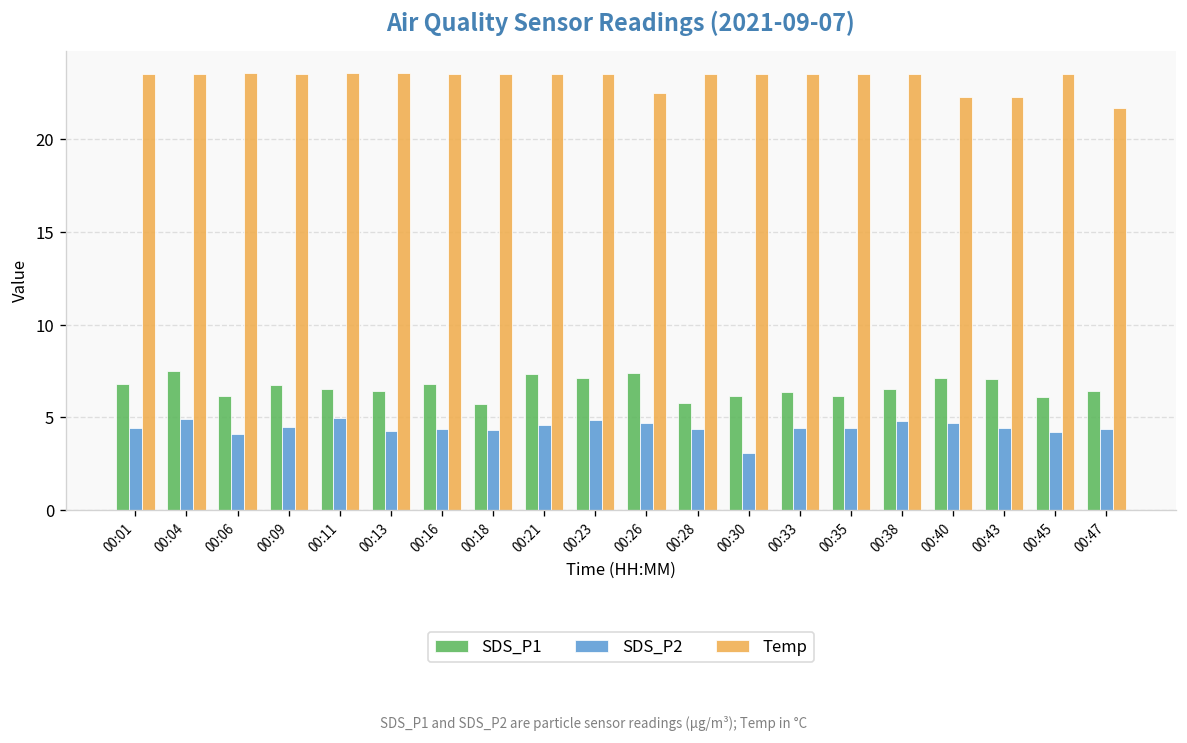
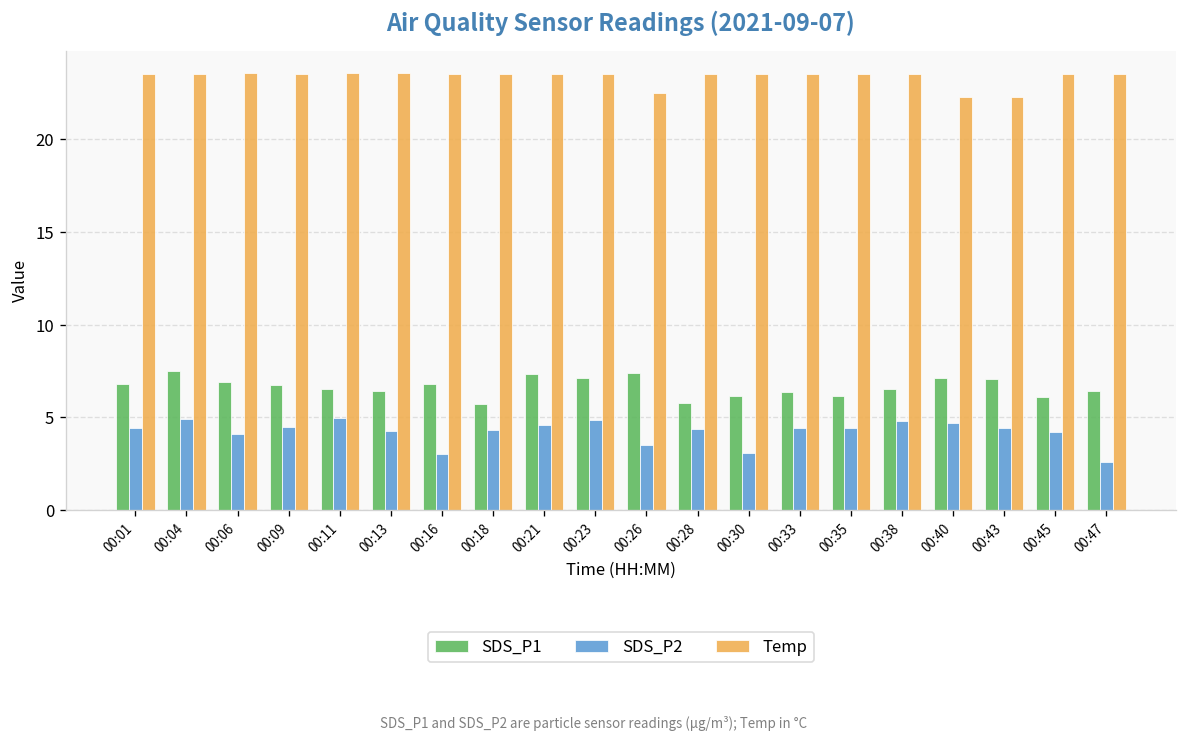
  {
    "SDS_P1": {
      "00:01": 6.8,
      "00:04": 7.5,
-     "00:06": 6.1,
+     "00:06": 6.9,
      "00:09": 6.7,
      "00:11": 6.5,
      "00:13": 6.4,
      "00:16": 6.8,
      "00:18": 5.7,
      "00:21": 7.4,
      "00:23": 7.1,
      "00:26": 7.4,
      "00:28": 5.8,
      "00:30": 6.1,
      "00:33": 6.4,
      "00:35": 6.1,
      "00:38": 6.5,
      "00:40": 7.1,
      "00:43": 7.1,
      "00:45": 6.1,
      "00:47": 6.4
    },
    "SDS_P2": {
      "00:01": 4.4,
      "00:04": 4.9,
      "00:06": 4.1,
      "00:09": 4.5,
      "00:11": 5.0,
      "00:13": 4.3,
-     "00:16": 4.4,
+     "00:16": 3.0,
      "00:18": 4.3,
      "00:21": 4.6,
      "00:23": 4.9,
-     "00:26": 4.7,
+     "00:26": 3.5,
      "00:28": 4.4,
      "00:30": 3.1,
      "00:33": 4.4,
      "00:35": 4.4,
      "00:38": 4.8,
      "00:40": 4.7,
      "00:43": 4.4,
      "00:45": 4.2,
-     "00:47": 4.4
+     "00:47": 2.6
    },
    "Temp": {
      "00:01": 23.5,
      "00:04": 23.5,
      "00:06": 23.6,
      "00:09": 23.5,
      "00:11": 23.6,
      "00:13": 23.6,
      "00:16": 23.5,
      "00:18": 23.5,
      "00:21": 23.5,
      "00:23": 23.5,
      "00:26": 22.5,
      "00:28": 23.5,
      "00:30": 23.5,
      "00:33": 23.5,
      "00:35": 23.5,
      "00:38": 23.5,
      "00:40": 22.3,
      "00:43": 22.3,
      "00:45": 23.5,
-     "00:47": 21.7
+     "00:47": 23.5
    }
  }
